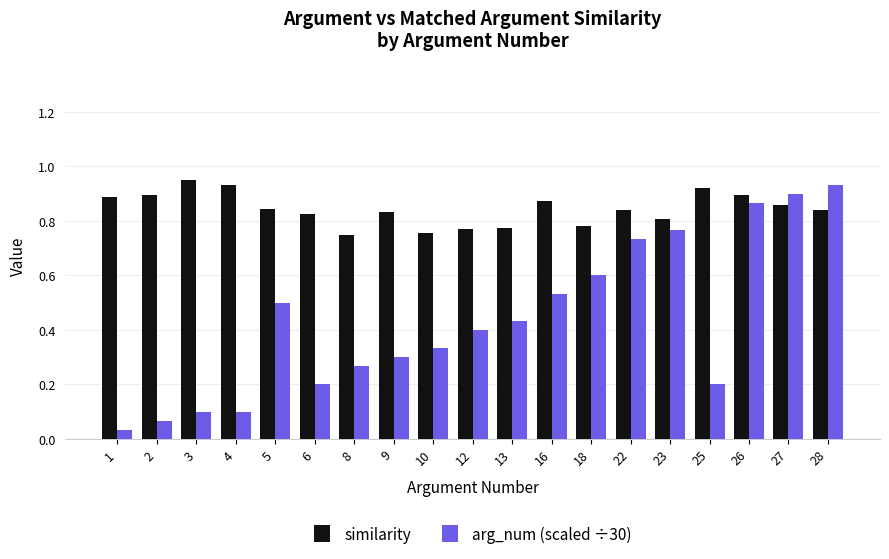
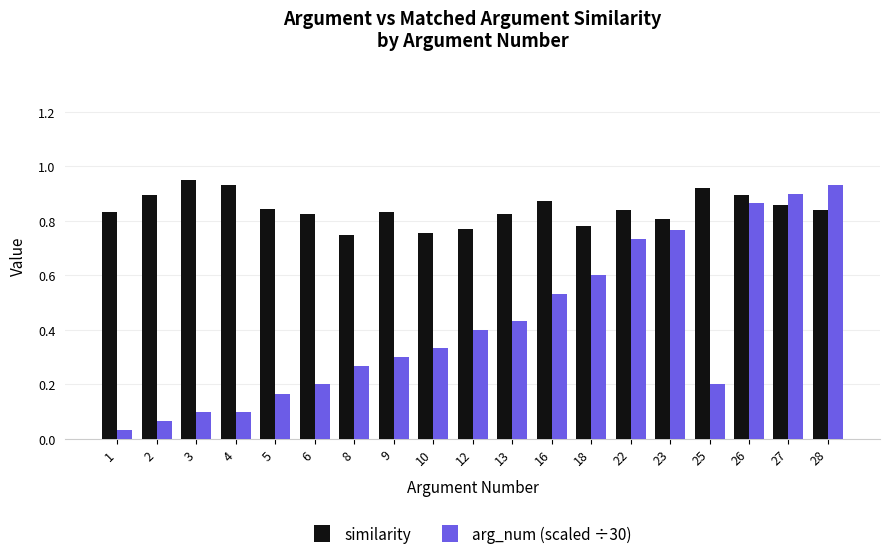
  {
    "similarity": {
-     "1": 0.89,
+     "1": 0.83,
      "2": 0.89,
      "3": 0.95,
      "4": 0.93,
      "5": 0.84,
      "6": 0.82,
      "8": 0.75,
      "9": 0.83,
      "10": 0.76,
      "12": 0.77,
-     "13": 0.78,
+     "13": 0.82,
      "16": 0.87,
      "18": 0.78,
      "22": 0.84,
      "23": 0.81,
      "25": 0.92,
      "26": 0.90,
      "27": 0.86,
      "28": 0.84
    },
    "arg_num (scaled ÷30)": {
      "1": 0.03,
      "2": 0.07,
      "3": 0.10,
      "4": 0.10,
-     "5": 0.50,
+     "5": 0.17,
      "6": 0.20,
      "8": 0.27,
      "9": 0.30,
      "10": 0.33,
      "12": 0.40,
      "13": 0.43,
      "16": 0.53,
      "18": 0.60,
      "22": 0.73,
      "23": 0.77,
      "25": 0.20,
      "26": 0.87,
      "27": 0.90,
      "28": 0.93
    }
  }
